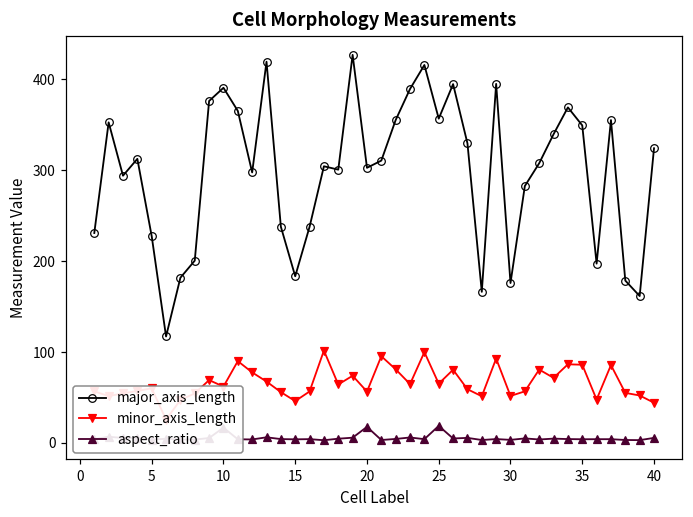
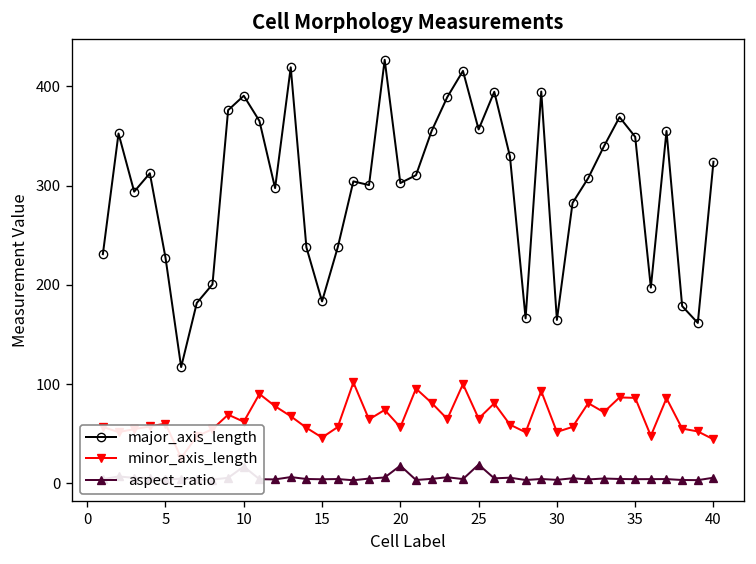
  {
    "major_axis_length": {
      "5": 230,
      "10": 390,
      "15": 180,
      "20": 300,
      "25": 360,
-     "30": 180,
+     "30": 160,
      "35": 350,
      "40": 320
    },
    "minor_axis_length": {
      "15": 50,
      "20": 60,
      "25": 70,
      "30": 50,
      "35": 90,
      "40": 40
    },
    "aspect_ratio": {
      "15": 0,
      "20": 20,
      "25": 20,
      "30": 0,
      "35": 0,
      "40": 10
    }
  }
